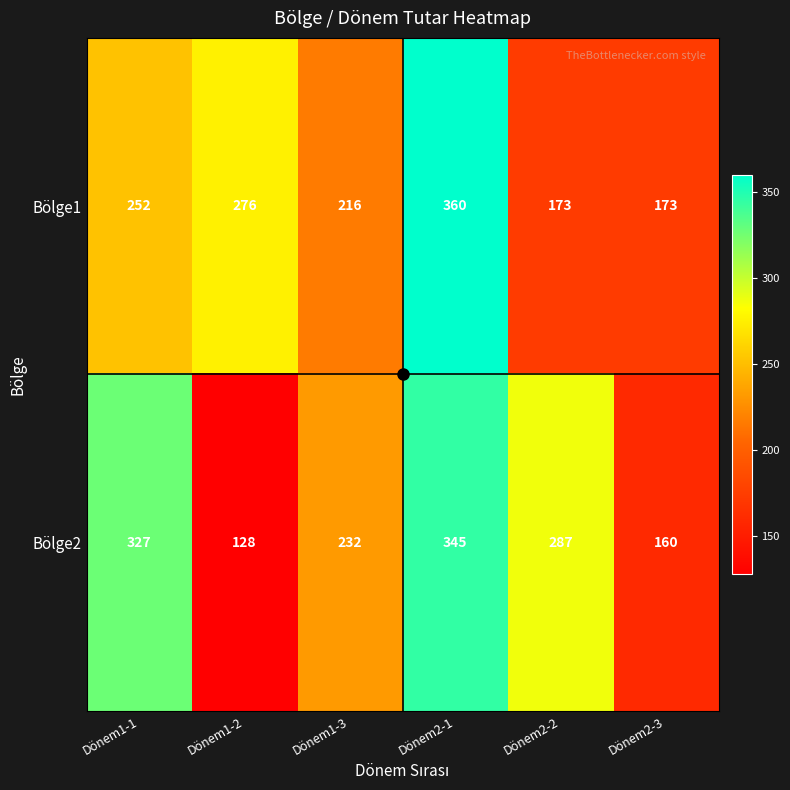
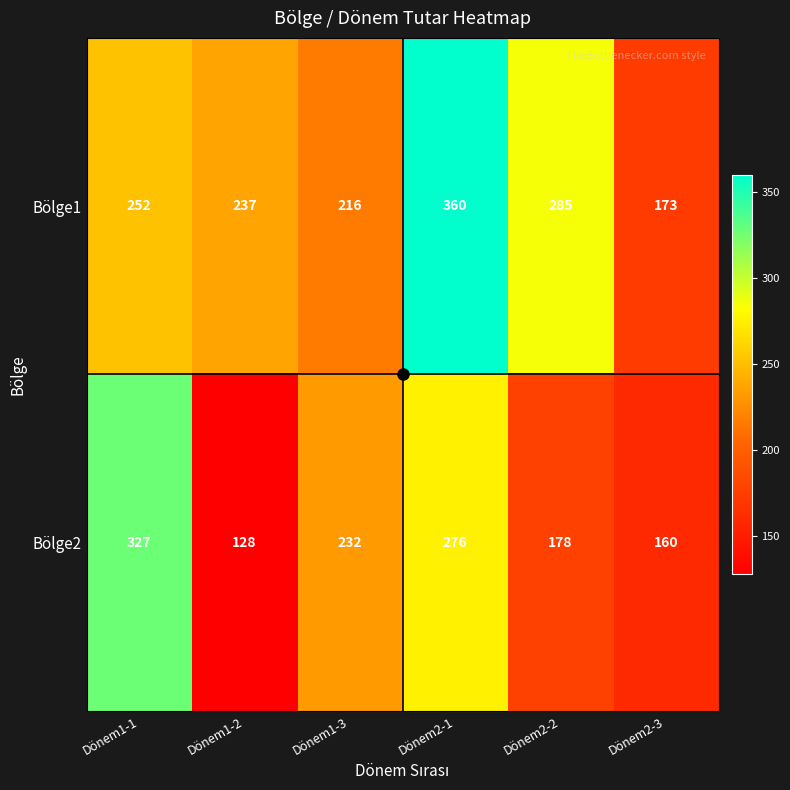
  {
    "Bölge1": {
      "Dönem1-1": 252,
-     "Dönem1-2": 276,
+     "Dönem1-2": 237,
      "Dönem1-3": 216,
      "Dönem2-1": 360,
-     "Dönem2-2": 173
+     "Dönem2-2": 285
    },
    "Bölge2": {
      "Dönem1-1": 327,
      "Dönem1-2": 128,
      "Dönem1-3": 232,
-     "Dönem2-1": 345,
-     "Dönem2-2": 287,
+     "Dönem2-1": 276,
+     "Dönem2-2": 178,
      "Dönem2-3": 160
    }
  }
